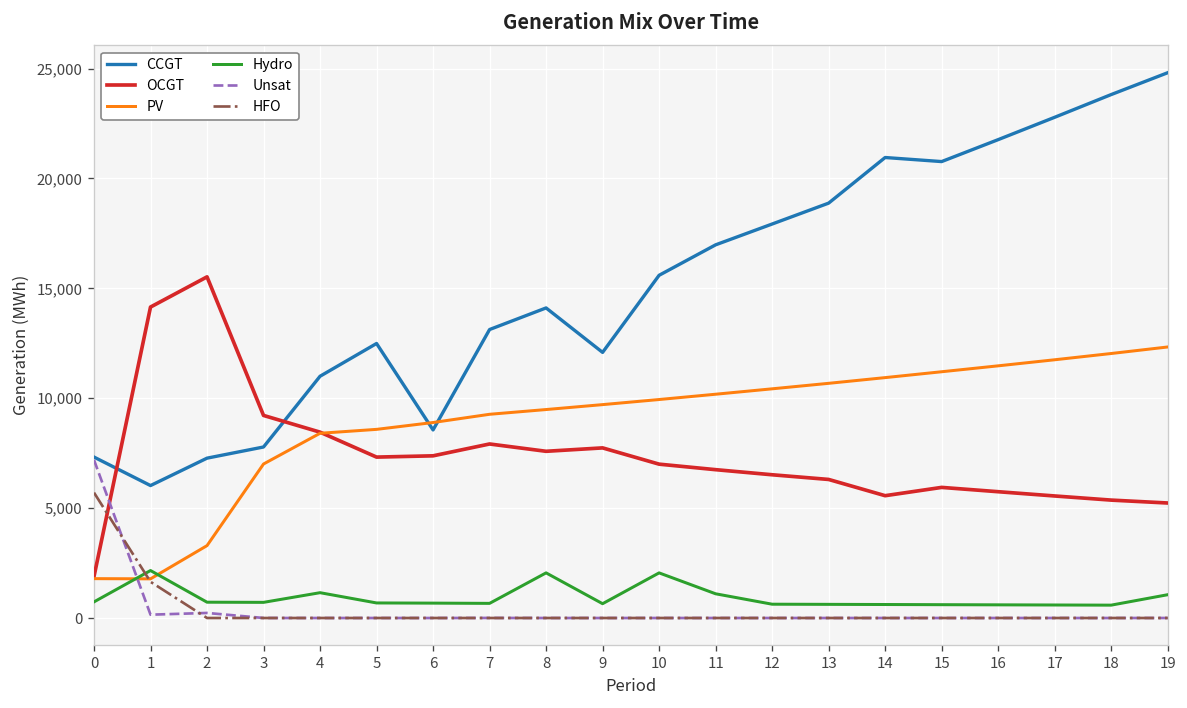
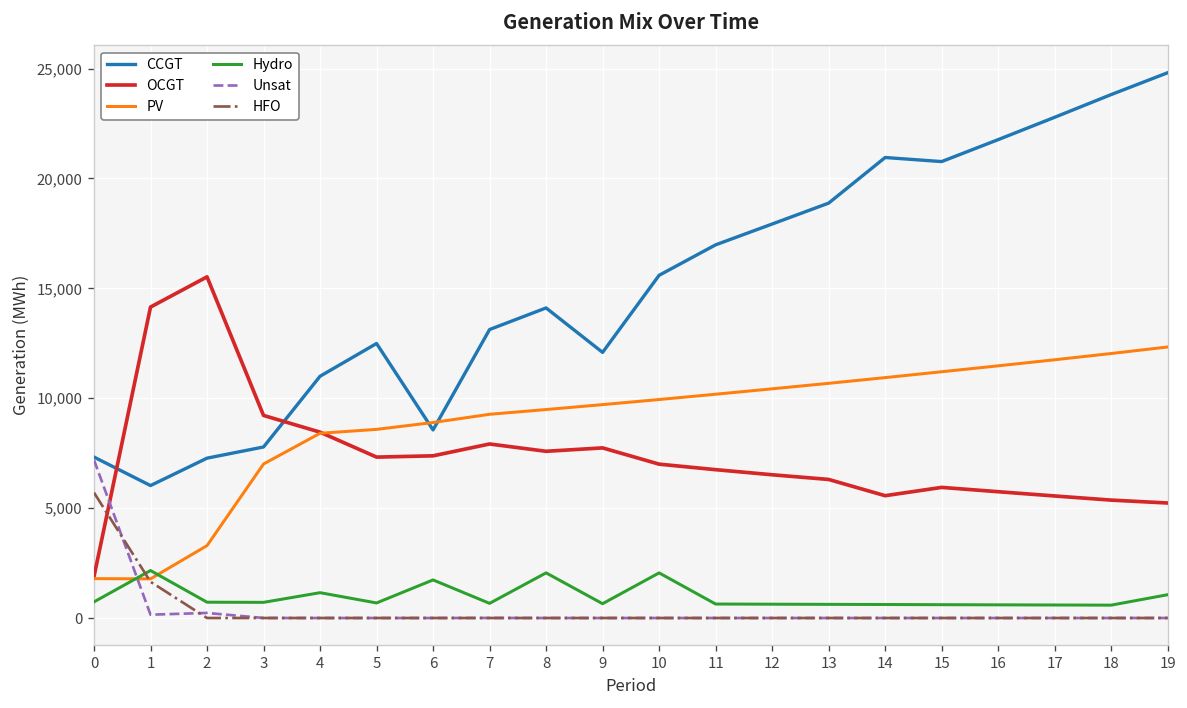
  {
    "CCGT": {
      "1": "6,000",
      "2": "7,300",
      "3": "7,800",
      "4": "11,000",
      "5": "12,500",
      "6": "8,600",
      "7": "13,100",
      "8": "14,100",
      "9": "12,100",
      "10": "15,600",
      "11": "17,000",
      "12": "17,900",
      "13": "18,900",
      "14": "21,000",
      "15": "20,800",
      "16": "21,800",
      "17": "22,800",
      "18": "23,800",
      "19": "24,800"
    },
    "OCGT": {
      "1": "14,200",
      "2": "15,500",
      "3": "9,200",
      "5": "7,300",
      "6": "7,400",
      "7": "7,900",
      "8": "7,600",
      "9": "7,700",
      "10": "7,000",
      "11": "6,800",
      "12": "6,500",
      "13": "6,300",
      "14": "5,600",
      "15": "5,900",
      "16": "5,700",
      "17": "5,600",
      "18": "5,400",
      "19": "5,200"
    },
    "PV": {
      "2": "3,300",
      "3": "7,000",
      "5": "8,600",
      "6": "8,900",
      "7": "9,300",
      "8": "9,500",
      "9": "9,700",
      "10": "9,900",
      "11": "10,200",
      "12": "10,400",
      "13": "10,700",
      "14": "10,900",
      "15": "11,200",
      "16": "11,500",
      "17": "11,800",
      "18": "12,000",
      "19": "12,300"
    },
    "Hydro": {
      "0": "700",
      "1": "2,200",
      "2": "700",
      "3": "700",
      "4": "1,200",
      "5": "700",
-     "6": "700",
+     "6": "1,700",
      "7": "700",
      "8": "2,100",
      "9": "700",
      "10": "2,100",
-     "11": "1,100",
+     "11": "600",
      "12": "600",
      "13": "600",
      "14": "600",
      "15": "600",
      "16": "600",
      "17": "600",
      "18": "600",
      "19": "1,100"
    },
    "Unsat": {
      "1": "200",
      "2": "200"
    },
    "HFO": {
      "0": "5,700",
      "2": "0"
    }
  }
